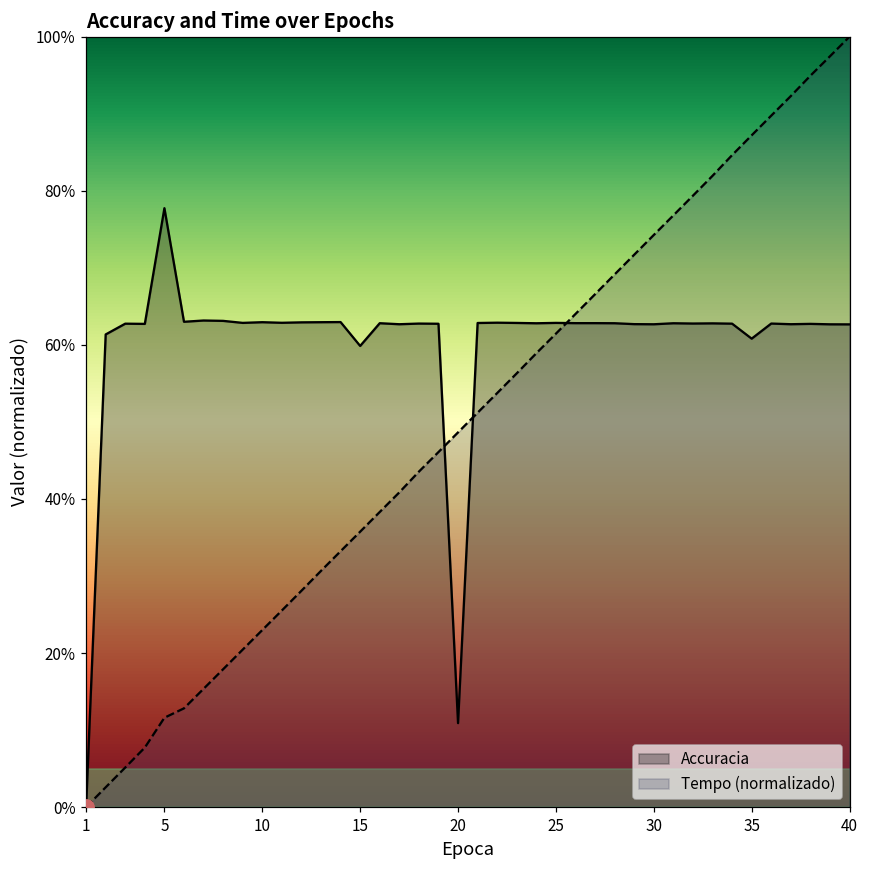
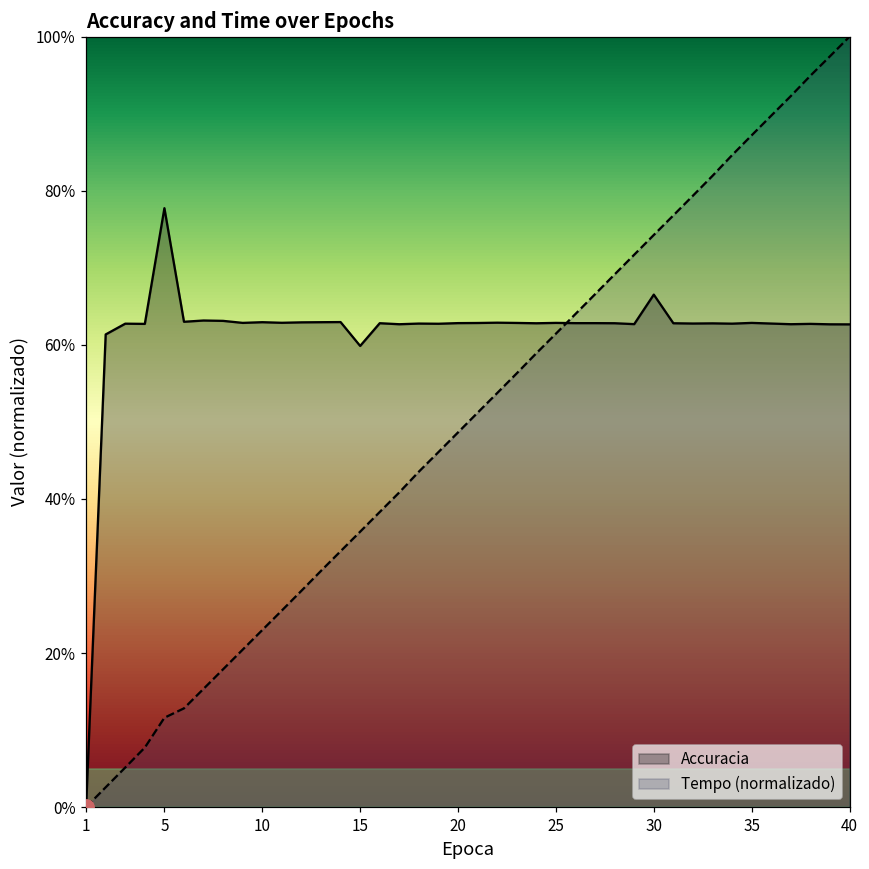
  {
    "Accuracia": {
      "5": "78%",
      "10": "63%",
      "15": "60%",
-     "20": "11%",
+     "20": "63%",
      "25": "63%",
-     "30": "63%",
-     "35": "61%",
+     "30": "67%",
+     "35": "63%",
      "40": "63%"
    },
    "Tempo (normalizado)": {
      "5": "12%",
      "10": "23%",
      "15": "36%",
      "20": "49%",
      "25": "61%",
      "30": "74%",
      "35": "87%",
      "40": "100%"
    }
  }
